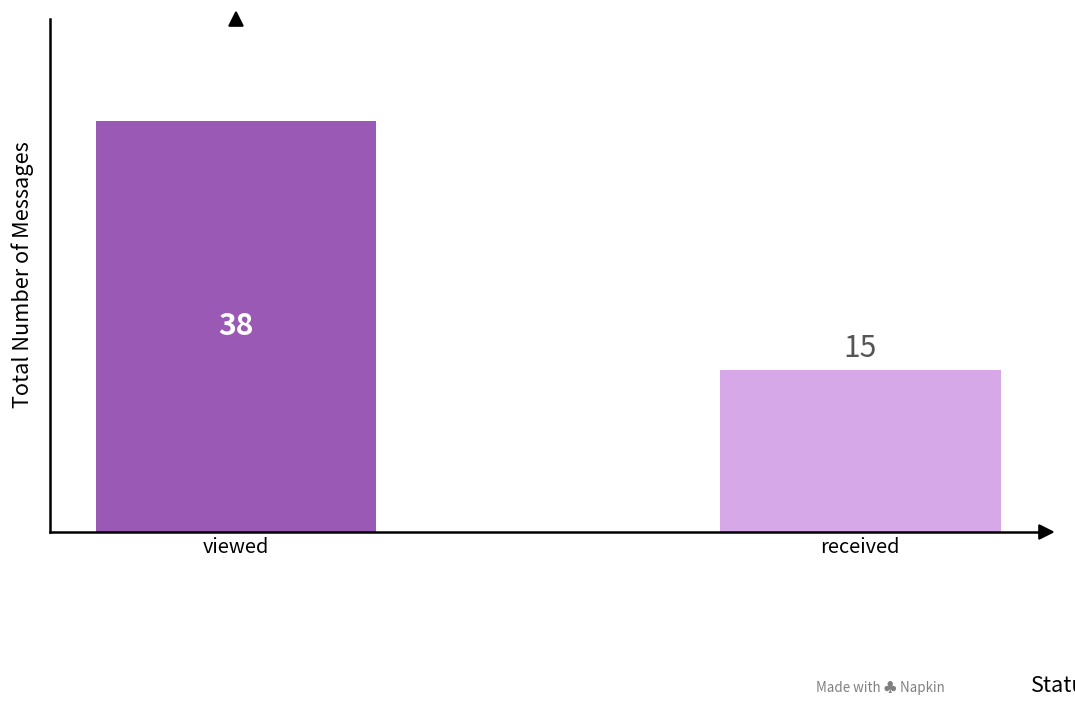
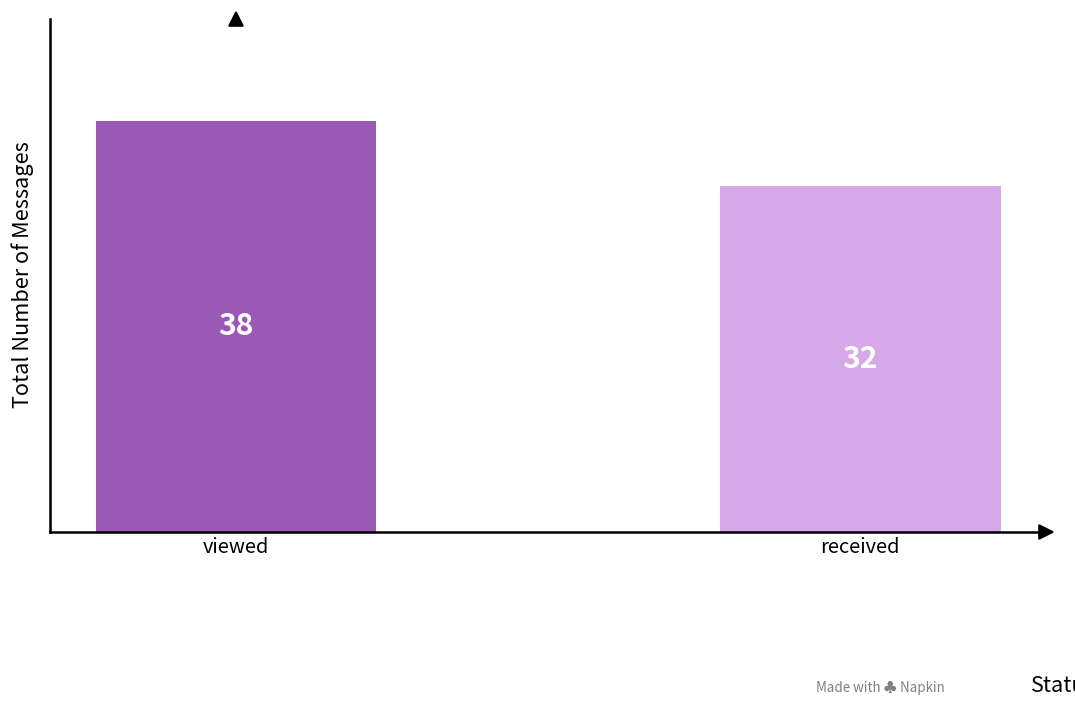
  {
    "viewed": 38,
-   "received": 15
+   "received": 32
  }
